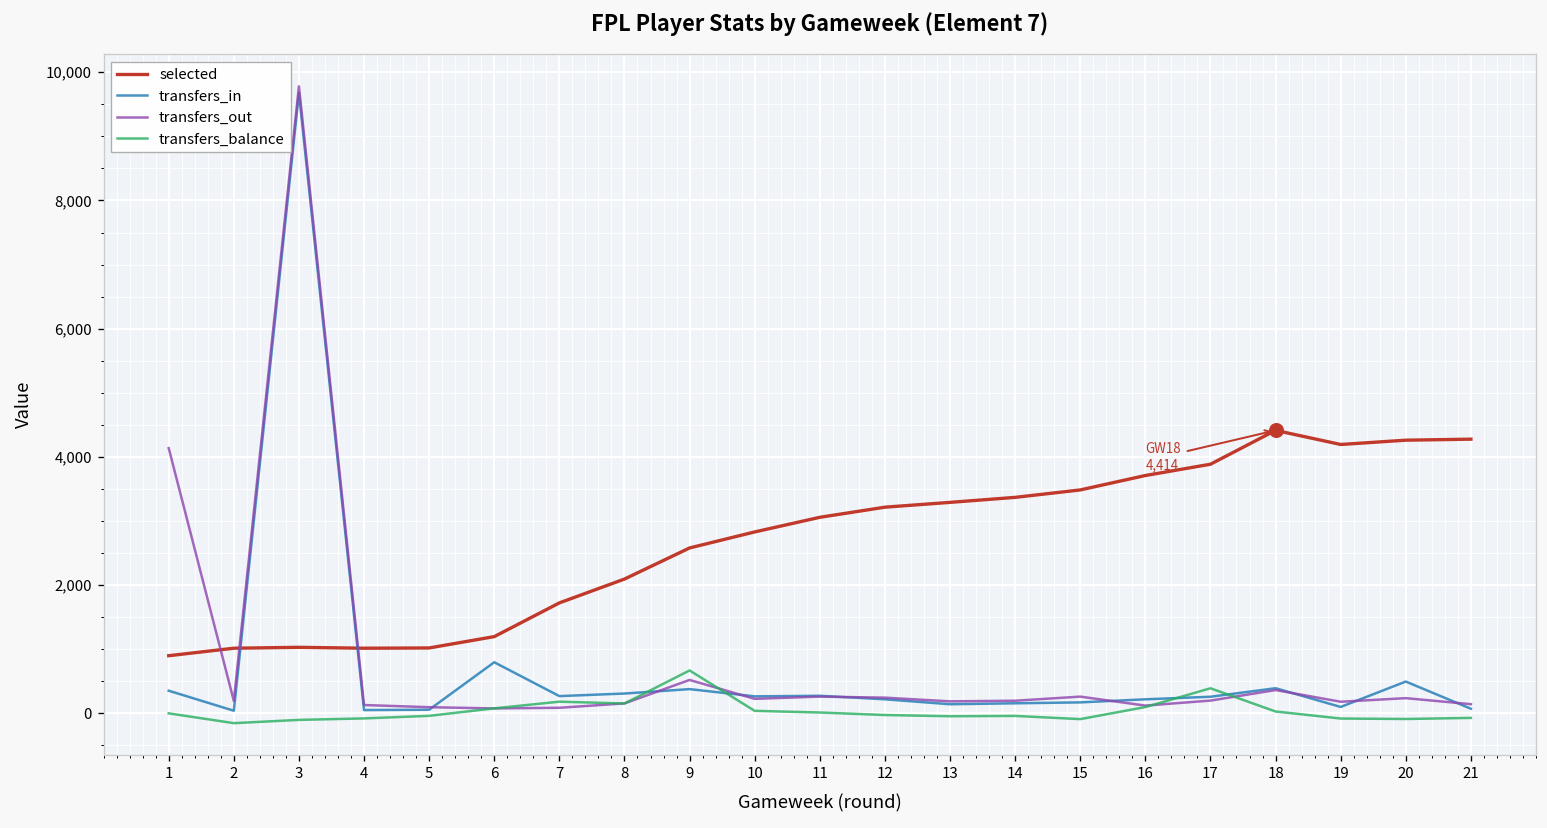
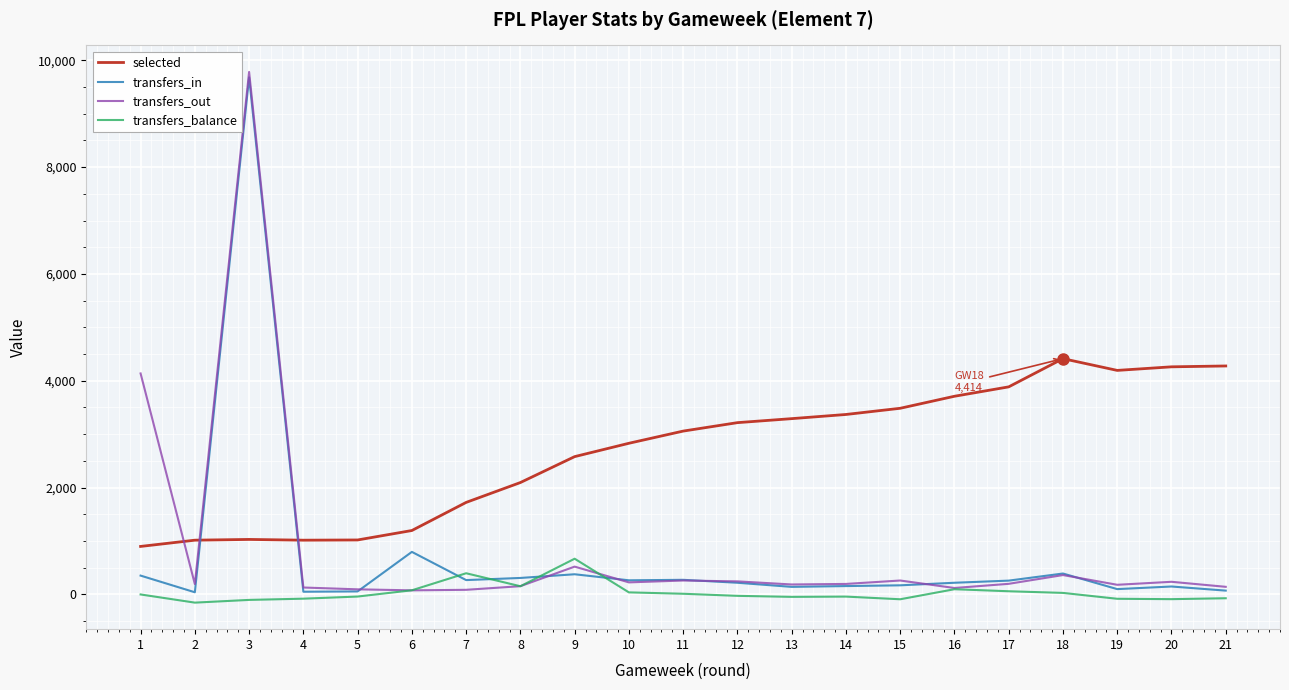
  {
    "transfers_in": {
      "1": "400",
      "2": "0",
      "3": "9,700",
      "4": "100",
      "6": "800",
      "7": "300",
      "8": "300",
      "9": "400",
      "15": "200",
      "16": "200",
      "17": "300",
      "19": "100",
-     "20": "500",
+     "20": "100",
      "21": "100"
    },
    "transfers_out": {
      "1": "4,100",
      "2": "200",
      "3": "9,800",
      "4": "100",
      "7": "100",
      "9": "500",
      "15": "300",
      "17": "200",
      "19": "200",
      "20": "200",
      "21": "100"
    },
    "transfers_balance": {
      "1": "0",
      "2": "-200",
      "3": "-100",
      "4": "-100",
      "5": "0",
-     "7": "200",
+     "7": "400",
      "9": "700",
      "10": "0",
      "11": "0",
      "12": "0",
      "13": "0",
      "14": "0",
      "15": "-100",
-     "17": "400",
+     "17": "100",
      "18": "0",
      "19": "-100",
      "20": "-100",
      "21": "-100"
    }
  }
